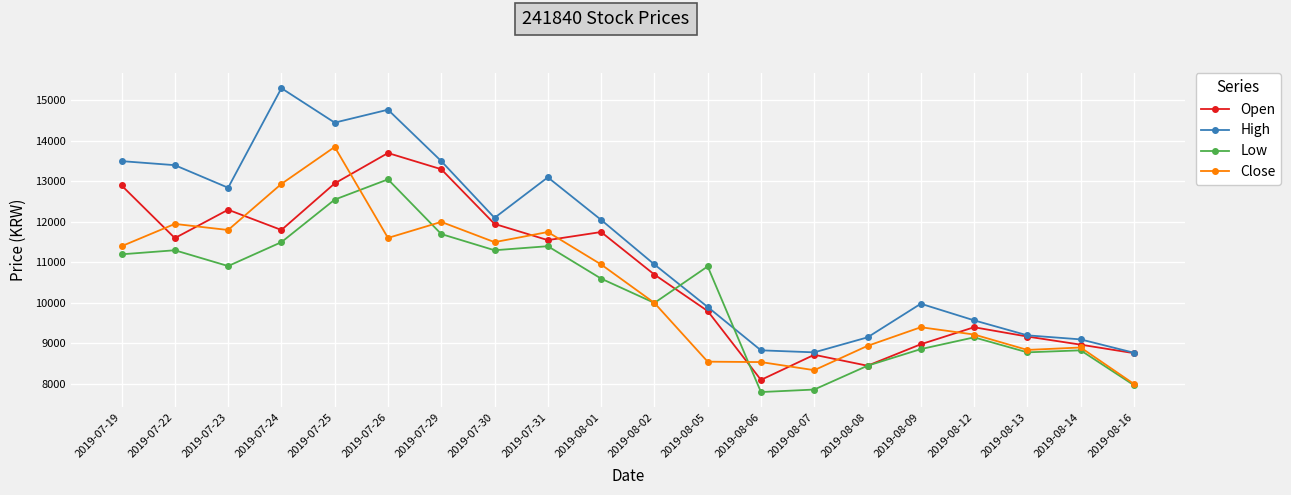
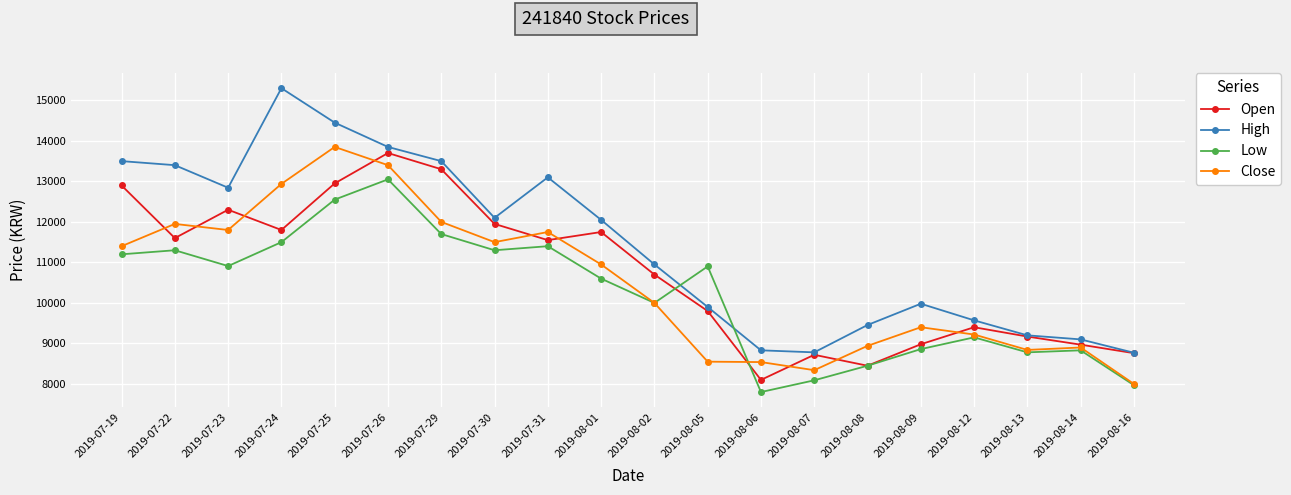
  {
    "Open": {
      "2019-07-19": 12900,
      "2019-07-22": 11600,
      "2019-07-23": 12300,
      "2019-07-24": 11800,
      "2019-07-25": 13000,
      "2019-07-26": 13700,
      "2019-07-29": 13300,
      "2019-07-30": 12000,
      "2019-07-31": 11600,
      "2019-08-01": 11800,
      "2019-08-02": 10700,
      "2019-08-05": 9800,
      "2019-08-06": 8100,
      "2019-08-09": 9000,
      "2019-08-12": 9400,
      "2019-08-14": 9000
    },
    "High": {
      "2019-07-19": 13500,
      "2019-07-22": 13400,
      "2019-07-23": 12800,
      "2019-07-24": 15300,
      "2019-07-25": 14500,
-     "2019-07-26": 14800,
+     "2019-07-26": 13900,
      "2019-07-29": 13500,
      "2019-07-30": 12100,
      "2019-07-31": 13100,
      "2019-08-01": 12100,
      "2019-08-02": 11000,
      "2019-08-05": 9900,
      "2019-08-06": 8800,
-     "2019-08-08": 9200,
+     "2019-08-08": 9500,
      "2019-08-09": 10000,
      "2019-08-12": 9600,
      "2019-08-14": 9100
    },
    "Low": {
      "2019-07-19": 11200,
      "2019-07-22": 11300,
      "2019-07-23": 10900,
      "2019-07-24": 11500,
      "2019-07-25": 12600,
      "2019-07-26": 13100,
      "2019-07-29": 11700,
      "2019-07-30": 11300,
      "2019-07-31": 11400,
      "2019-08-01": 10600,
      "2019-08-05": 10900,
      "2019-08-06": 7800,
-     "2019-08-07": 7900,
+     "2019-08-07": 8100,
      "2019-08-09": 8900,
      "2019-08-12": 9200,
      "2019-08-14": 8800
    },
    "Close": {
      "2019-07-19": 11400,
      "2019-07-22": 12000,
      "2019-07-23": 11800,
      "2019-07-24": 12900,
      "2019-07-25": 13900,
-     "2019-07-26": 11600,
+     "2019-07-26": 13400,
      "2019-07-29": 12000,
      "2019-07-30": 11500,
      "2019-07-31": 11800,
      "2019-08-01": 11000,
      "2019-08-05": 8600,
      "2019-08-06": 8500,
      "2019-08-07": 8300,
      "2019-08-08": 8900,
      "2019-08-09": 9400,
      "2019-08-12": 9200,
      "2019-08-14": 8900
    }
  }
